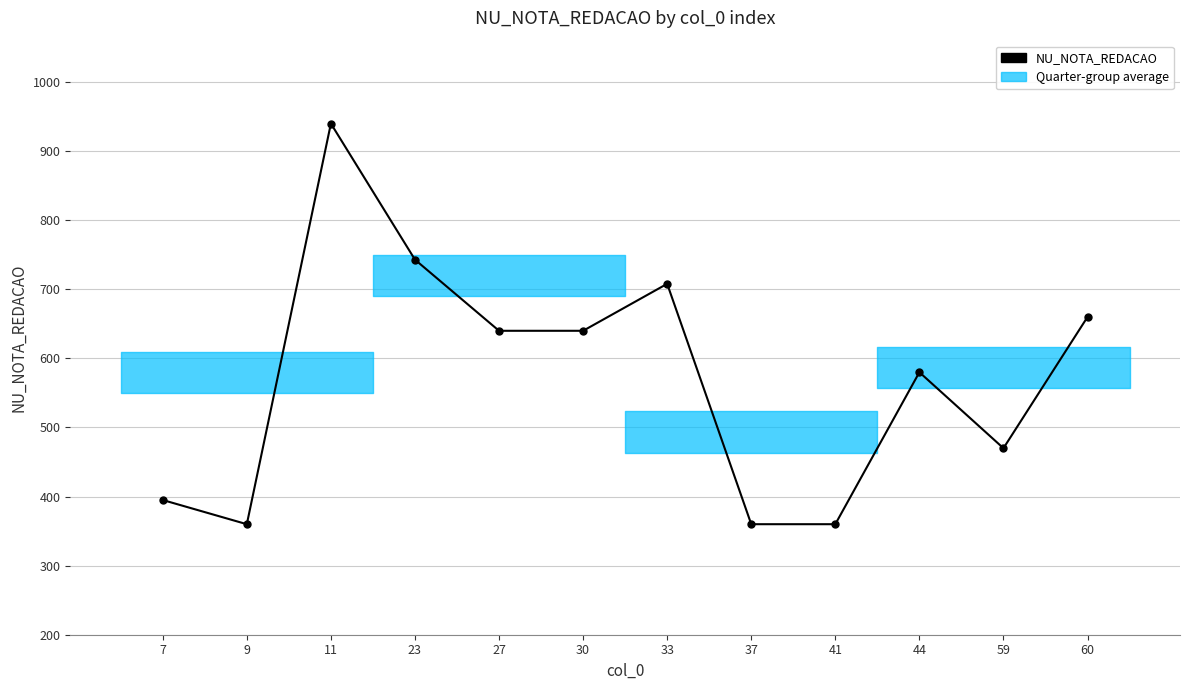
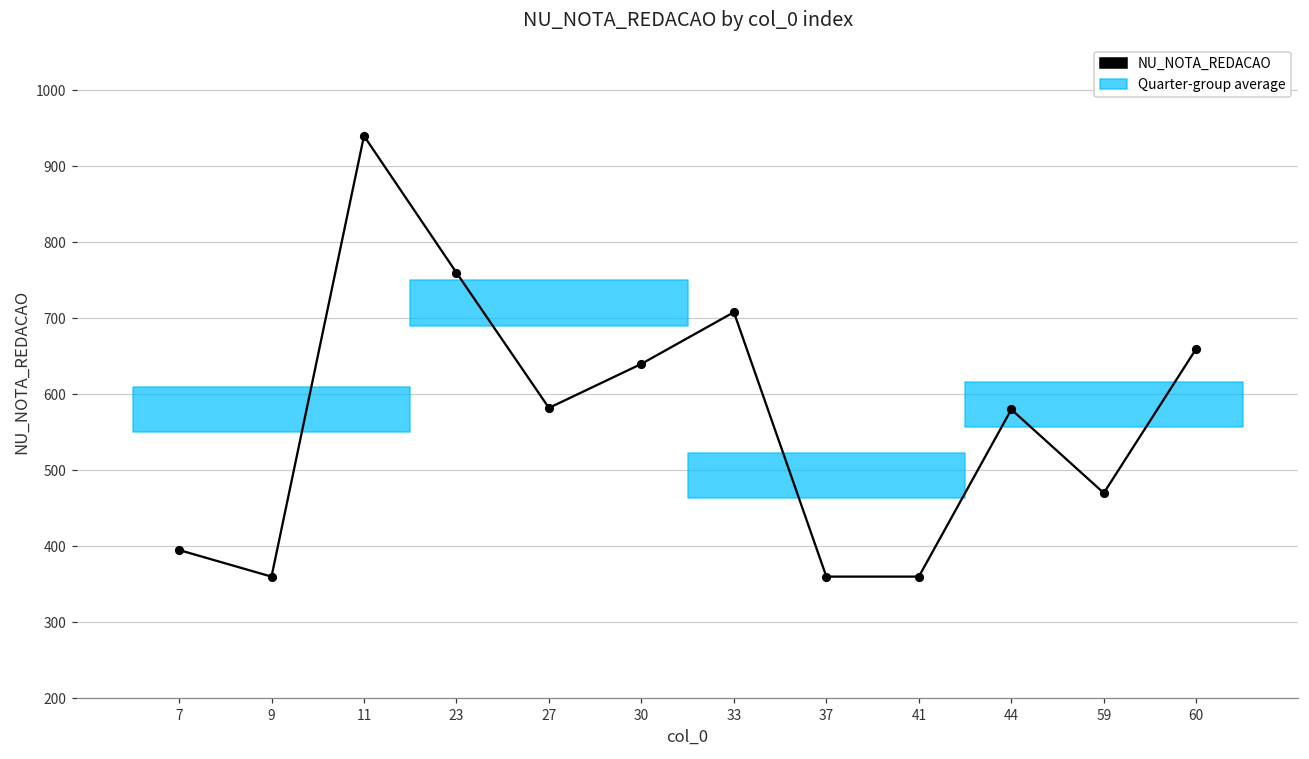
  {
    "NU_NOTA_REDACAO": {
      "7": 400,
      "9": 360,
      "11": 940,
-     "23": 740,
-     "27": 640,
+     "23": 760,
+     "27": 580,
      "30": 640,
      "33": 710,
      "37": 360,
      "41": 360,
      "44": 580,
      "59": 470,
      "60": 660
    }
  }
